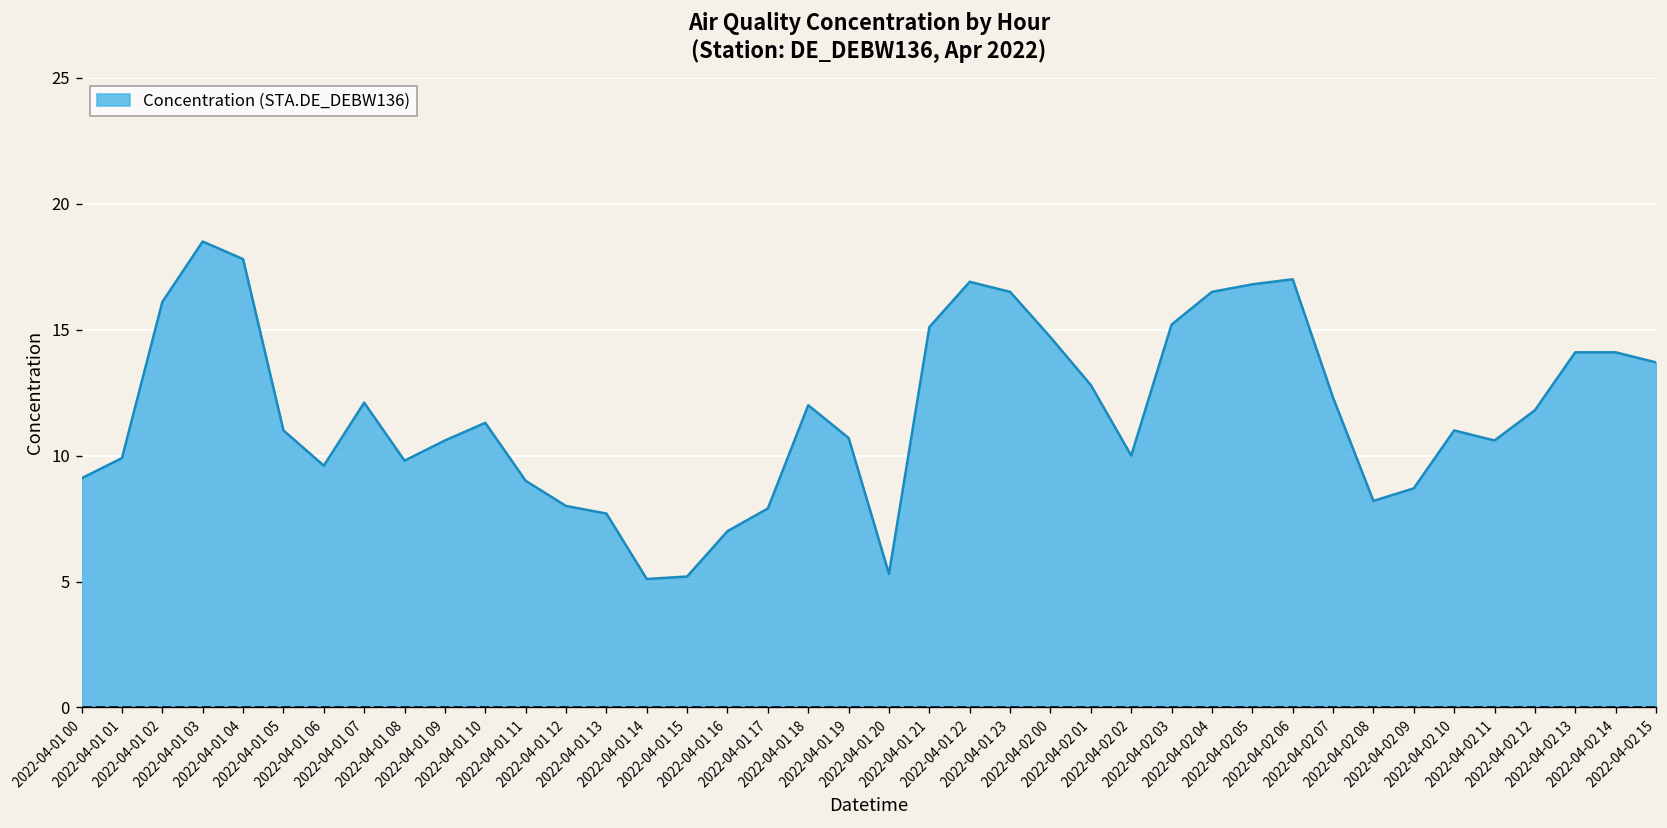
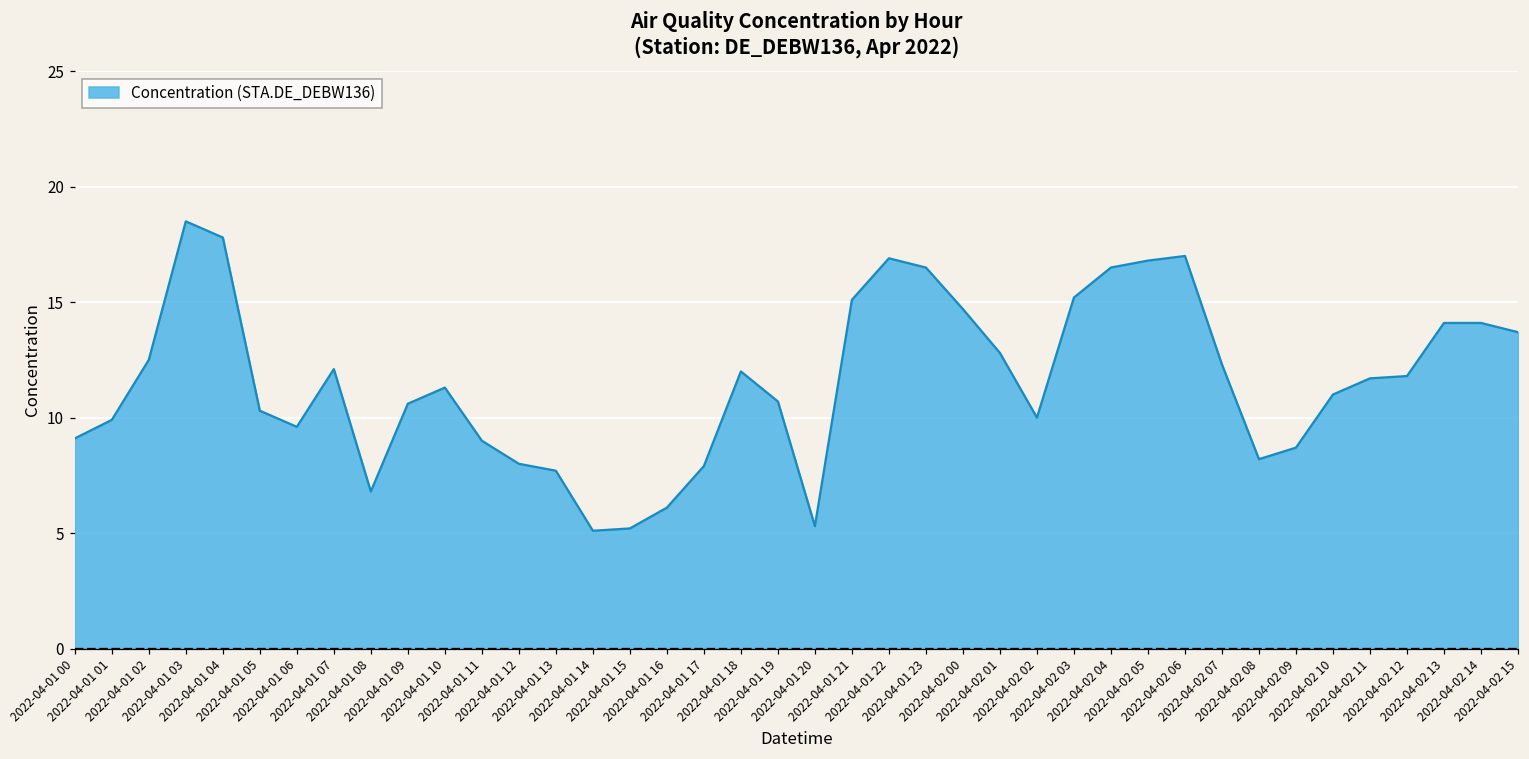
  {
    "2022-04-01 00": 9.1,
    "2022-04-01 01": 9.9,
-   "2022-04-01 02": 16.1,
+   "2022-04-01 02": 12.5,
    "2022-04-01 03": 18.5,
    "2022-04-01 04": 17.8,
-   "2022-04-01 05": 11.0,
+   "2022-04-01 05": 10.3,
    "2022-04-01 06": 9.6,
    "2022-04-01 07": 12.1,
-   "2022-04-01 08": 9.8,
+   "2022-04-01 08": 6.8,
    "2022-04-01 09": 10.6,
    "2022-04-01 10": 11.3,
    "2022-04-01 11": 9.0,
    "2022-04-01 12": 8.0,
    "2022-04-01 13": 7.7,
    "2022-04-01 14": 5.1,
    "2022-04-01 15": 5.2,
-   "2022-04-01 16": 7.0,
+   "2022-04-01 16": 6.1,
    "2022-04-01 17": 7.9,
    "2022-04-01 18": 12.0,
    "2022-04-01 19": 10.7,
    "2022-04-01 20": 5.3,
    "2022-04-01 21": 15.1,
    "2022-04-01 22": 16.9,
    "2022-04-01 23": 16.5,
    "2022-04-02 00": 14.7,
    "2022-04-02 01": 12.8,
    "2022-04-02 02": 10.0,
    "2022-04-02 03": 15.2,
    "2022-04-02 04": 16.5,
    "2022-04-02 05": 16.8,
    "2022-04-02 06": 17.0,
    "2022-04-02 07": 12.3,
    "2022-04-02 08": 8.2,
    "2022-04-02 09": 8.7,
    "2022-04-02 10": 11.0,
-   "2022-04-02 11": 10.6,
+   "2022-04-02 11": 11.7,
    "2022-04-02 12": 11.8,
    "2022-04-02 13": 14.1,
    "2022-04-02 14": 14.1,
    "2022-04-02 15": 13.7
  }
